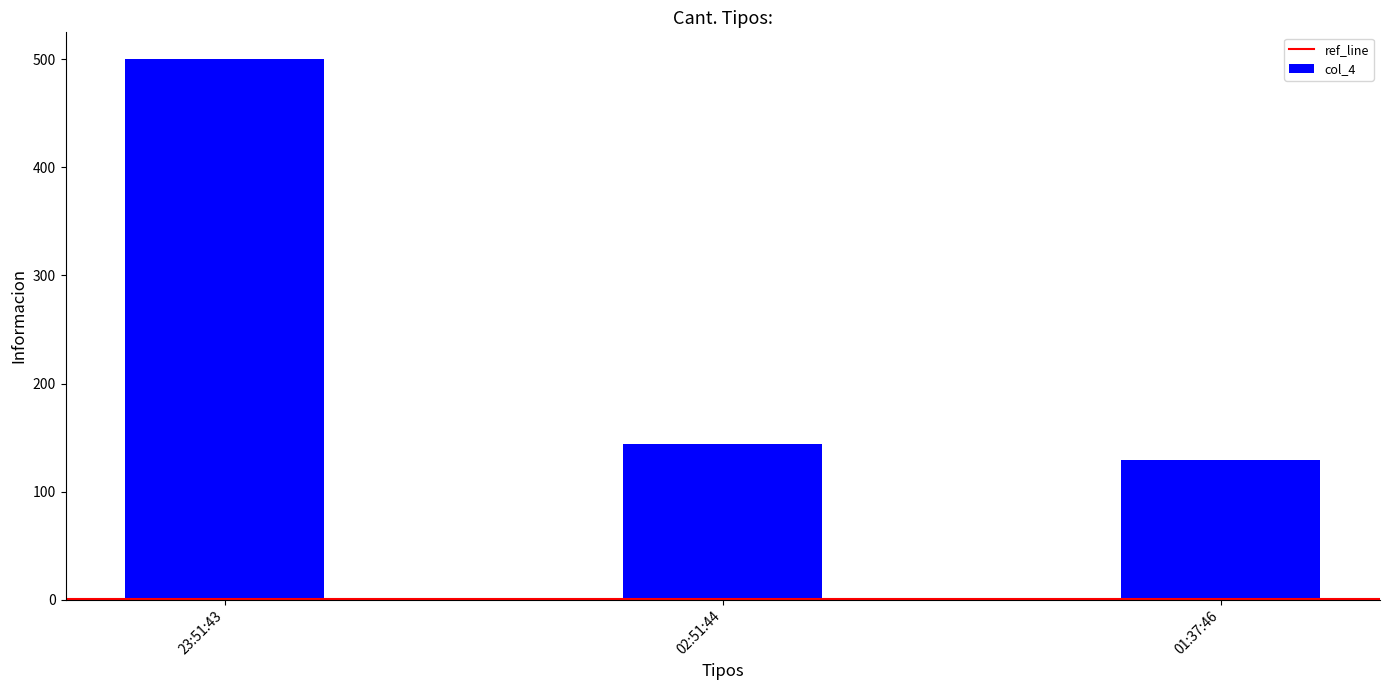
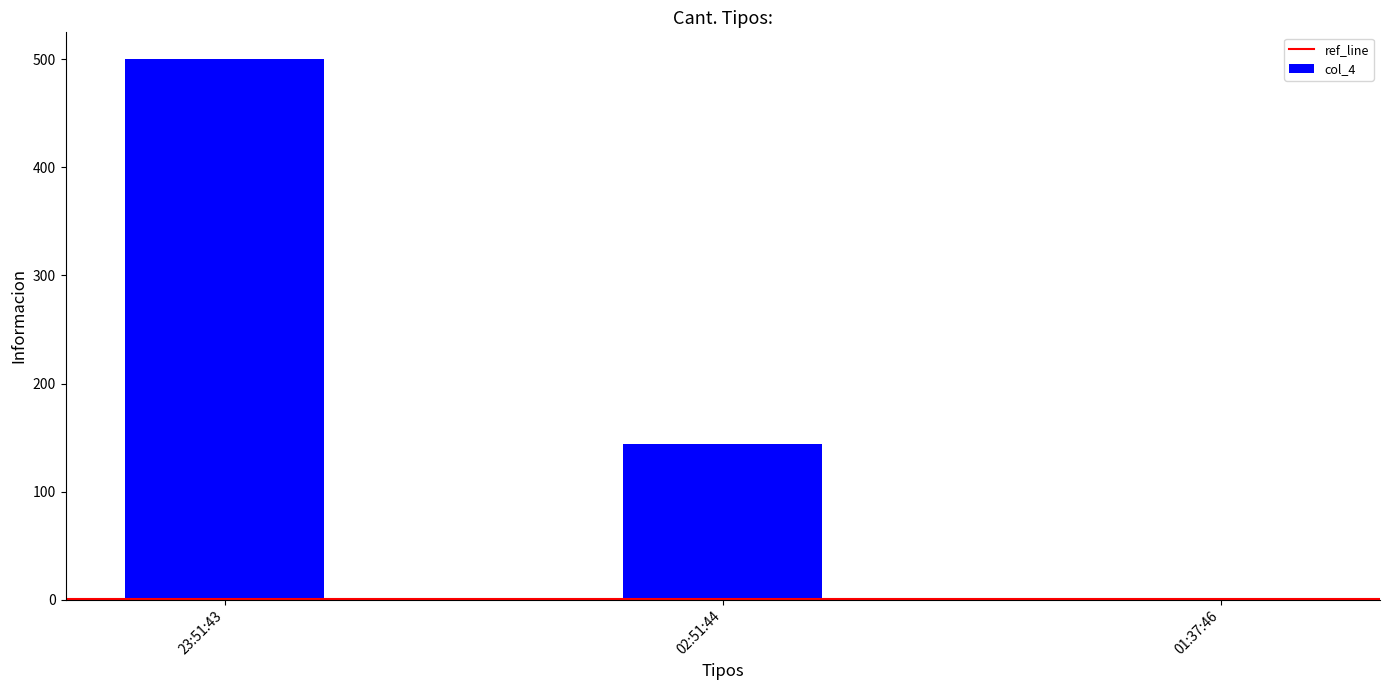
  {
    "23:51:43": 500,
    "02:51:44": 144,
-   "01:37:46": 129
+   "01:37:46": 0
  }
